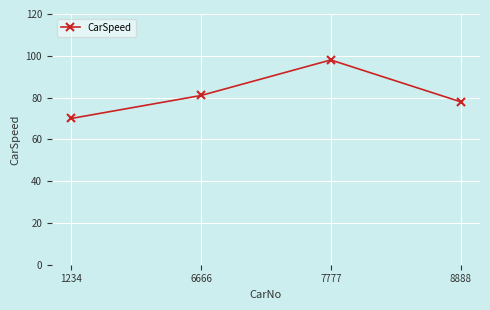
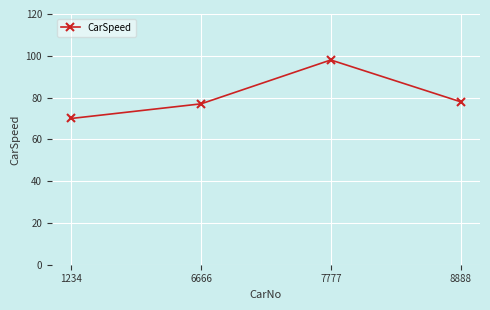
  {
    "1234": 70,
-   "6666": 81,
+   "6666": 77,
    "7777": 98,
    "8888": 78
  }
